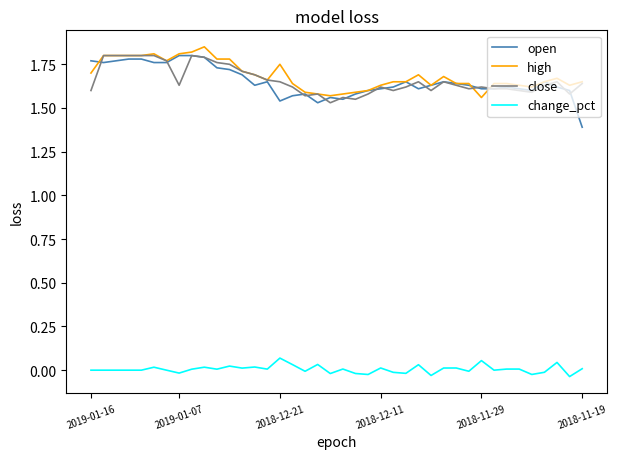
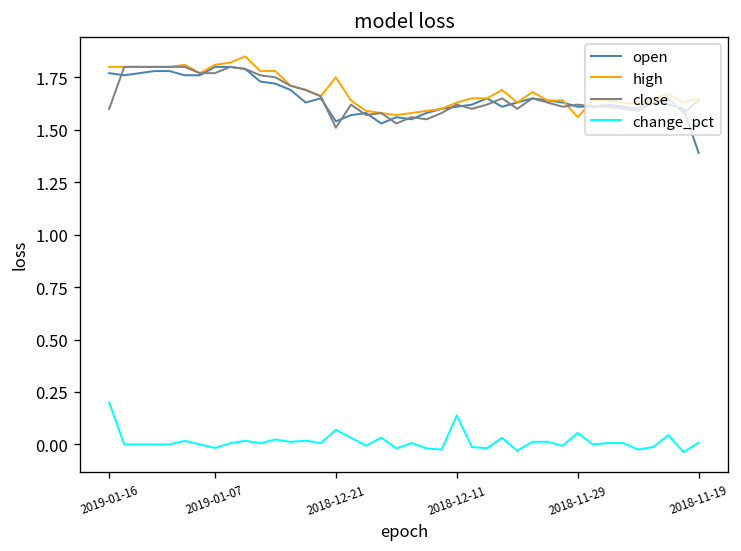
  {
    "open": {
      "2019-01-16": 1.77,
      "2018-12-21": 1.54,
      "2018-11-19": 1.39
    },
    "high": {
-     "2019-01-16": 1.7,
+     "2019-01-16": 1.8,
      "2018-12-21": 1.75,
      "2018-11-29": 1.56
    },
    "close": {
      "2019-01-16": 1.60,
-     "2019-01-07": 1.63,
-     "2018-12-21": 1.65
+     "2019-01-07": 1.77,
+     "2018-12-21": 1.51
    },
    "change_pct": {
-     "2019-01-16": 0.0,
+     "2019-01-16": 0.2,
      "2019-01-07": -0.02,
      "2018-12-21": 0.07,
-     "2018-12-11": 0.01,
+     "2018-12-11": 0.14,
      "2018-11-29": 0.05,
      "2018-11-19": 0.01
    }
  }
